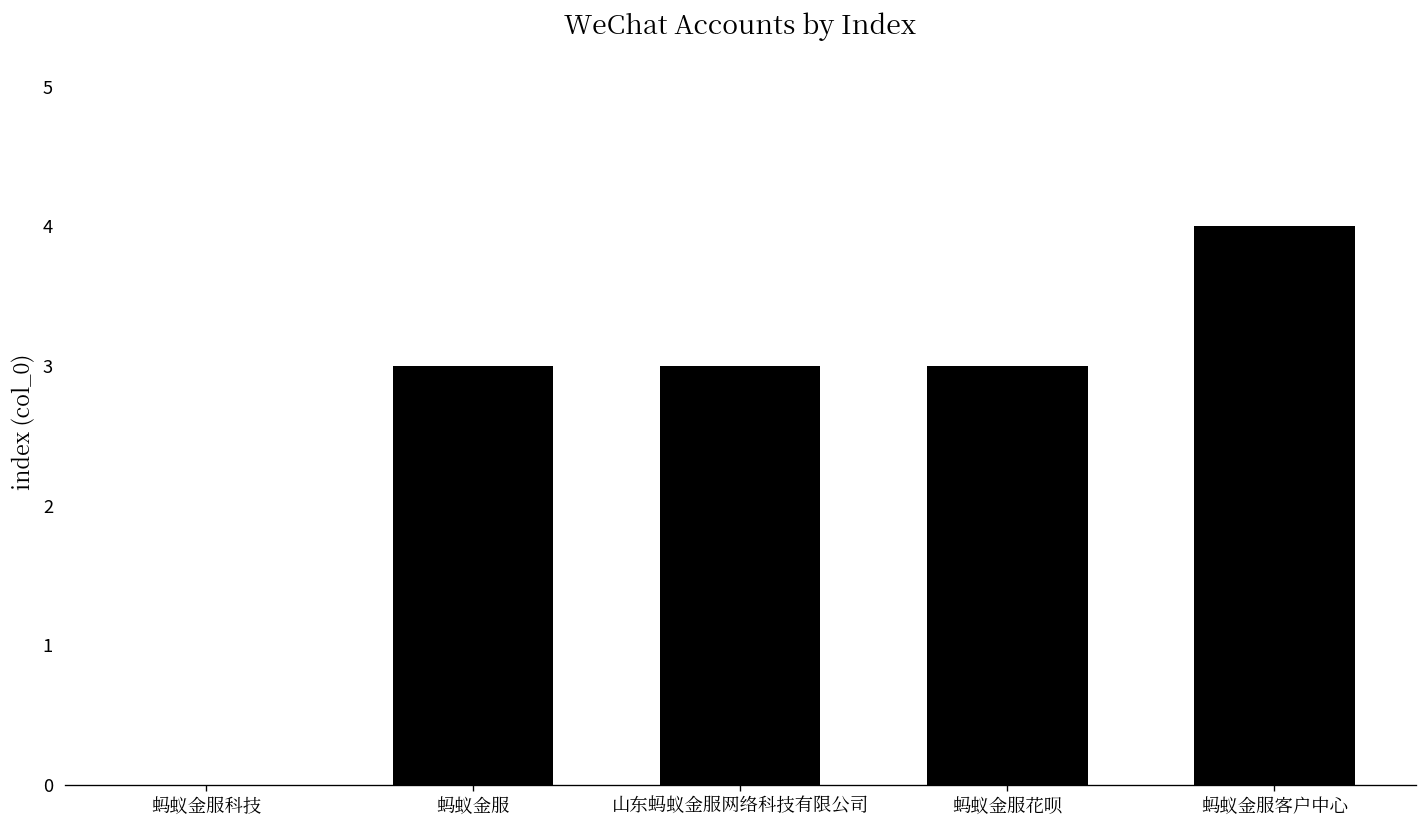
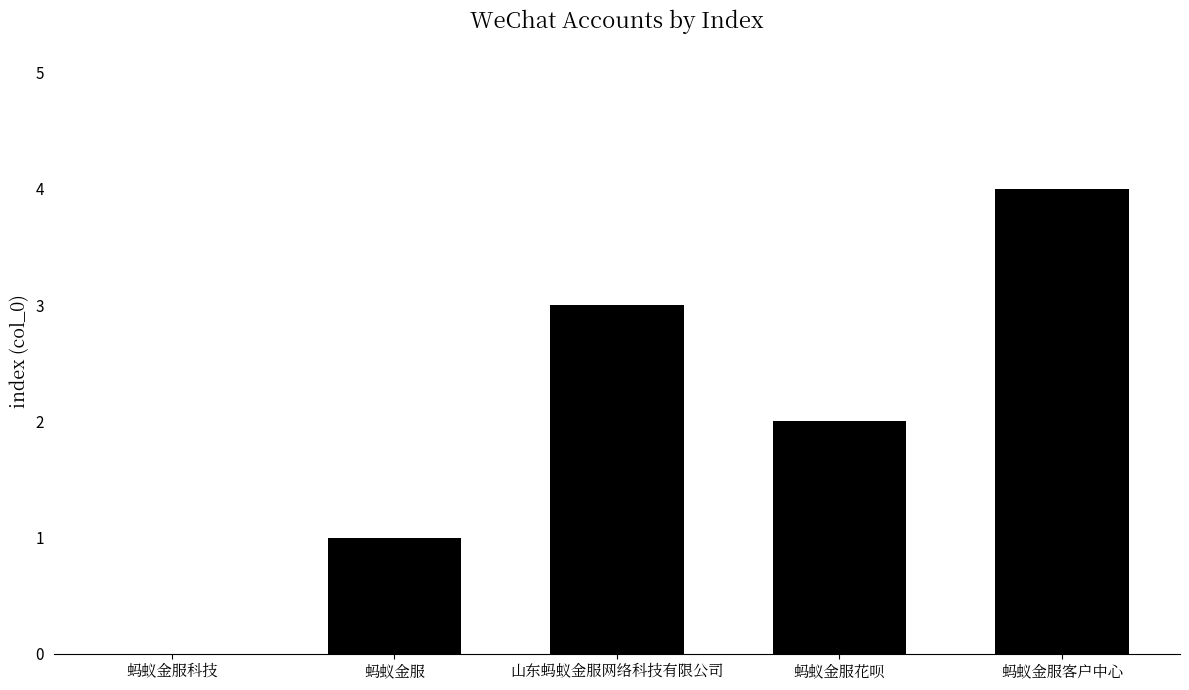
  {
    "蚂蚁金服科技": 0,
-   "蚂蚁金服": 3,
+   "蚂蚁金服": 1,
    "山东蚂蚁金服网络科技有限公司": 3,
-   "蚂蚁金服花呗": 3,
+   "蚂蚁金服花呗": 2,
    "蚂蚁金服客户中心": 4
  }
